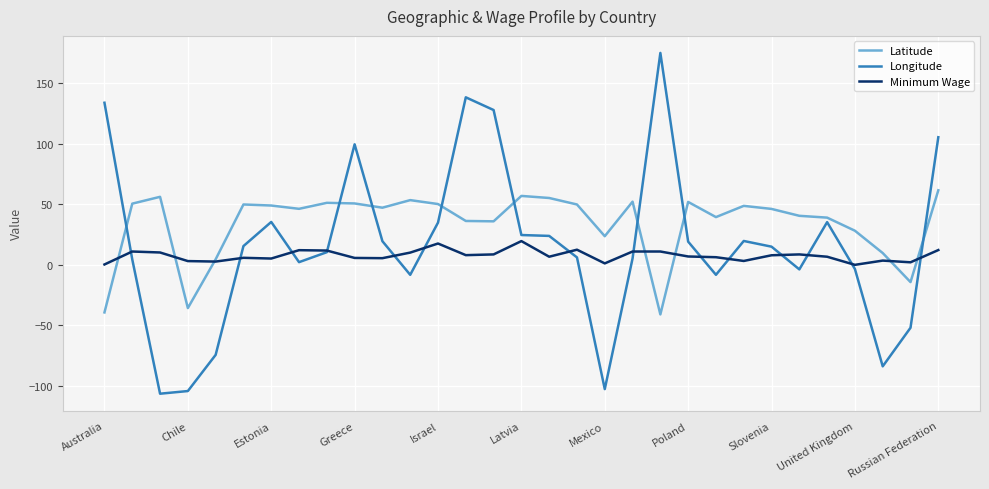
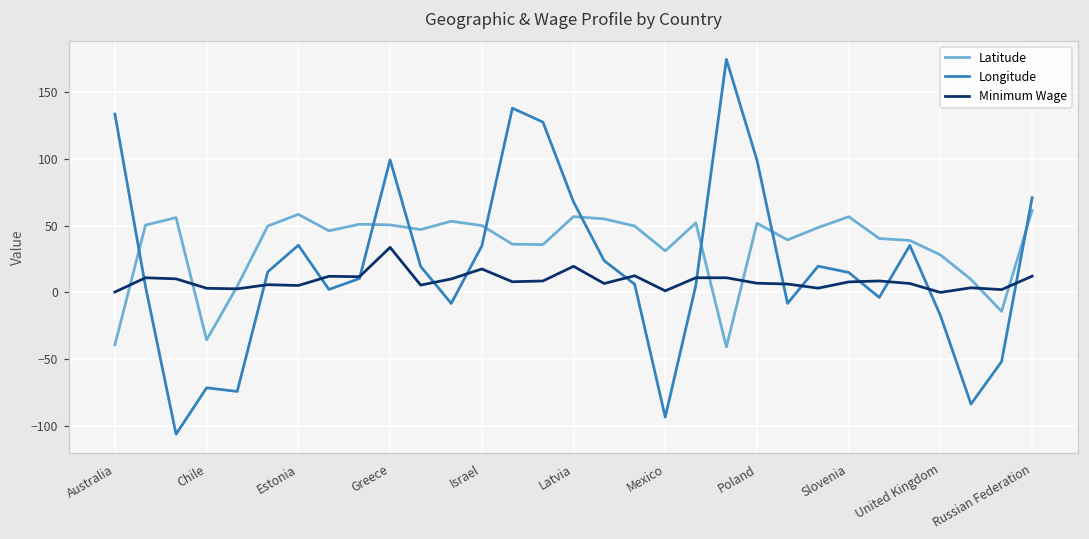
  {
    "Latitude": {
      "Australia": -39,
      "Chile": -36,
-     "Estonia": 49,
+     "Estonia": 59,
      "Greece": 51,
      "Israel": 50,
      "Latvia": 57,
-     "Mexico": 24,
+     "Mexico": 31,
      "Poland": 52,
-     "Slovenia": 46,
+     "Slovenia": 57,
      "United Kingdom": 28,
      "Russian Federation": 62
    },
    "Longitude": {
      "Australia": 134,
-     "Chile": -104,
+     "Chile": -72,
      "Estonia": 35,
      "Greece": 99,
      "Israel": 35,
-     "Latvia": 25,
-     "Mexico": -103,
-     "Poland": 19,
+     "Latvia": 68,
+     "Mexico": -94,
+     "Poland": 99,
      "Slovenia": 15,
-     "United Kingdom": -3,
-     "Russian Federation": 105
+     "United Kingdom": -17,
+     "Russian Federation": 71
    },
    "Minimum Wage": {
      "Australia": 0,
      "Chile": 3,
      "Estonia": 5,
-     "Greece": 6,
+     "Greece": 34,
      "Israel": 18,
      "Latvia": 20,
      "Mexico": 1,
      "Poland": 7,
      "Slovenia": 8,
      "United Kingdom": 0,
      "Russian Federation": 12
    }
  }
